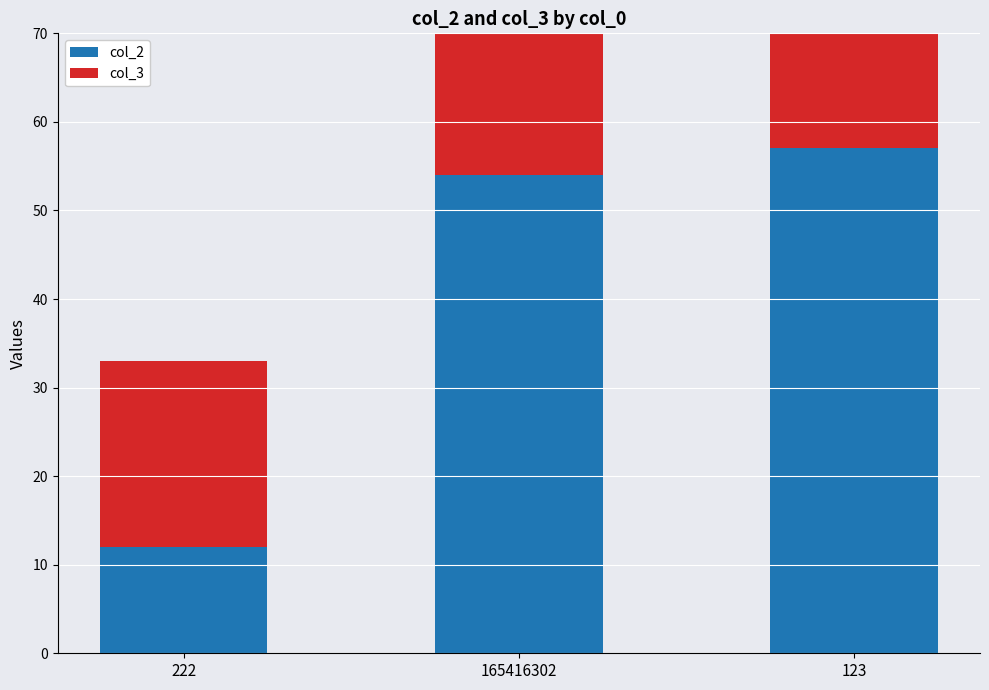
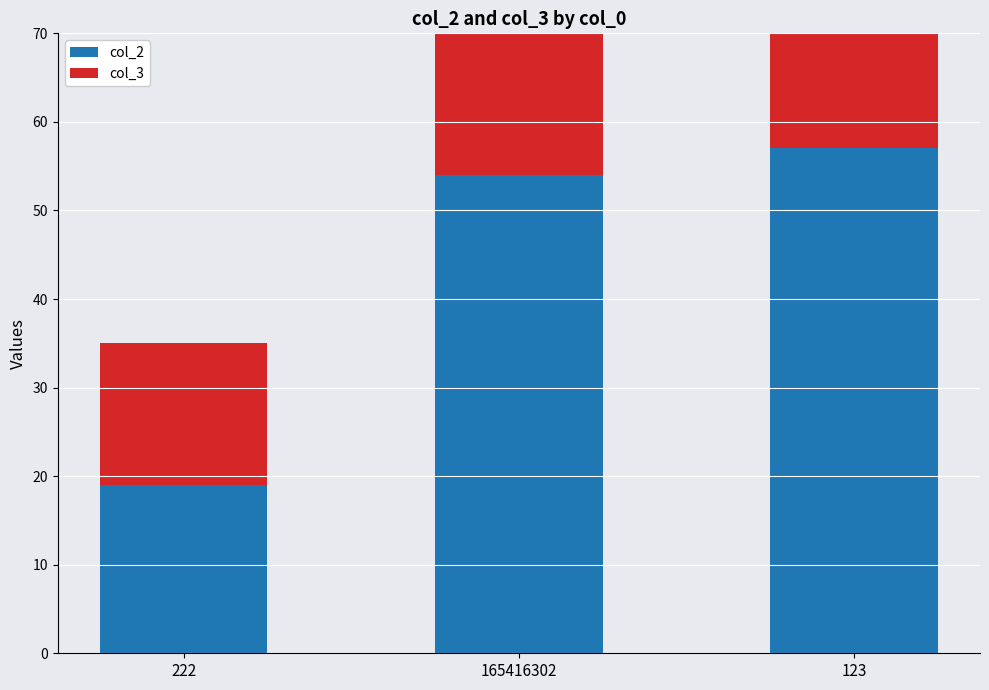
  {
    "col_2": {
-     "222": 12,
+     "222": 19,
      "165416302": 54,
      "123": 57
    },
    "col_3": {
-     "222": 21
+     "222": 16
    }
  }
